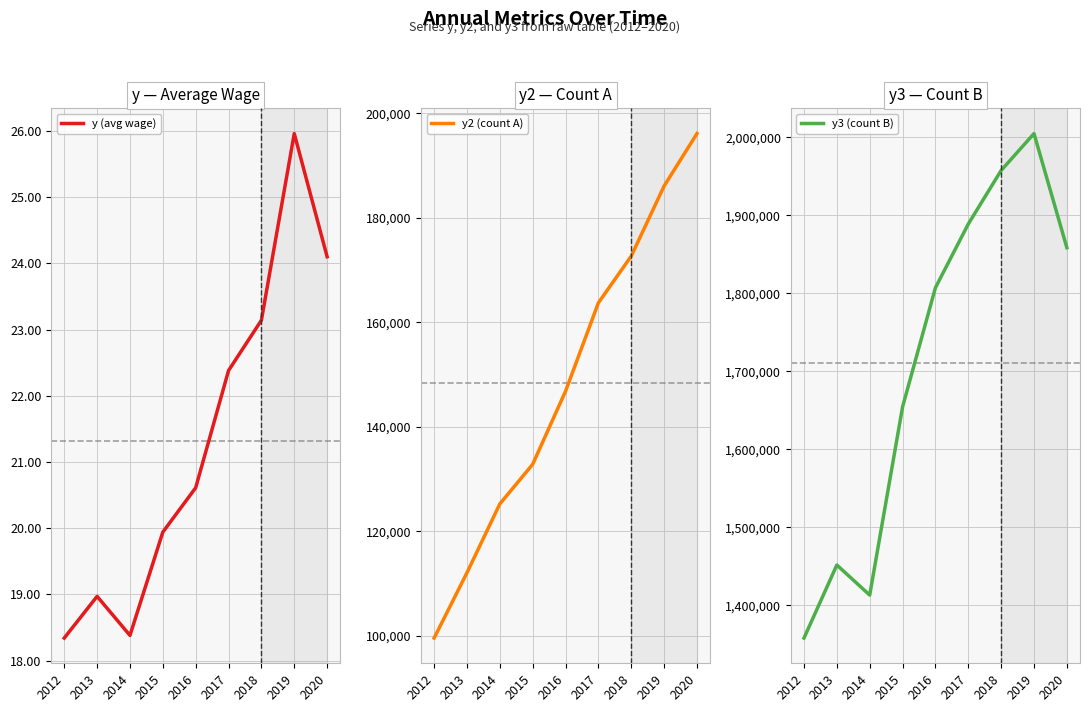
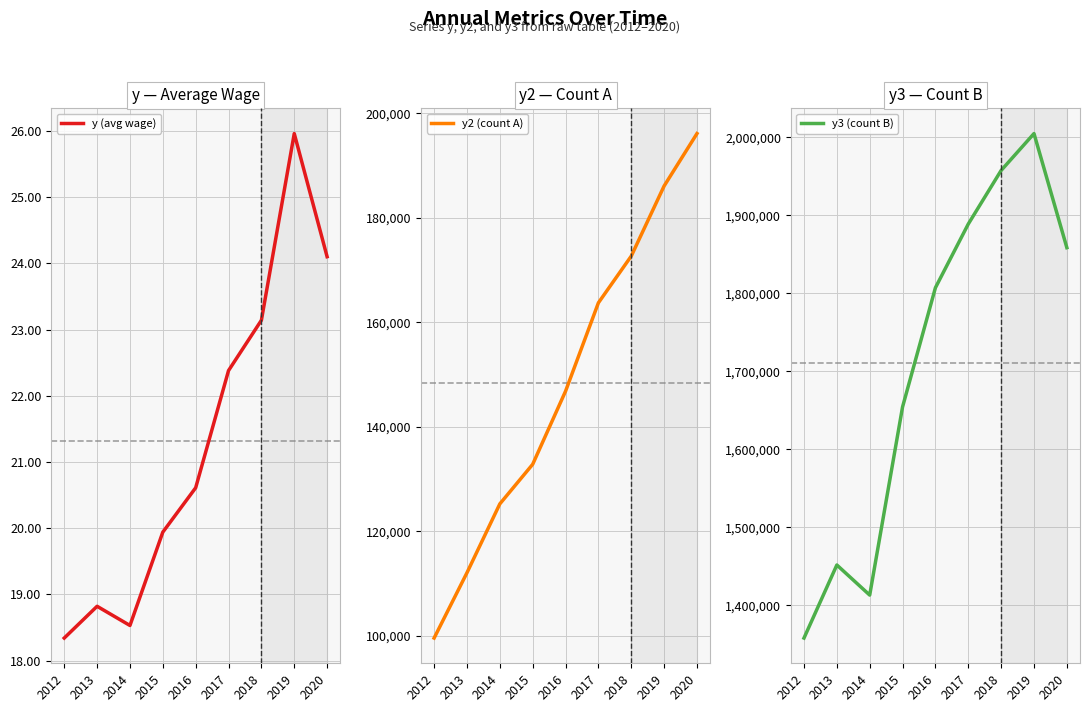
  {
    "y — Average Wage": {
      "2012": "18.3",
-     "2013": "19.0",
-     "2014": "18.4",
+     "2013": "18.8",
+     "2014": "18.5",
      "2015": "19.9",
      "2016": "20.6",
      "2017": "22.4",
      "2018": "23.1",
      "2019": "26.0",
      "2020": "24.1"
    },
    "y2 — Count A": {
      "2012": "100,000",
      "2013": "112,000",
      "2014": "125,000",
      "2015": "133,000",
      "2016": "147,000",
      "2017": "164,000",
      "2018": "173,000",
      "2019": "186,000",
      "2020": "196,000"
    },
    "y3 — Count B": {
      "2012": "1,360,000",
      "2013": "1,450,000",
      "2014": "1,410,000",
      "2015": "1,650,000",
      "2016": "1,810,000",
      "2017": "1,890,000",
      "2018": "1,960,000",
      "2019": "2,000,000",
      "2020": "1,860,000"
    }
  }
